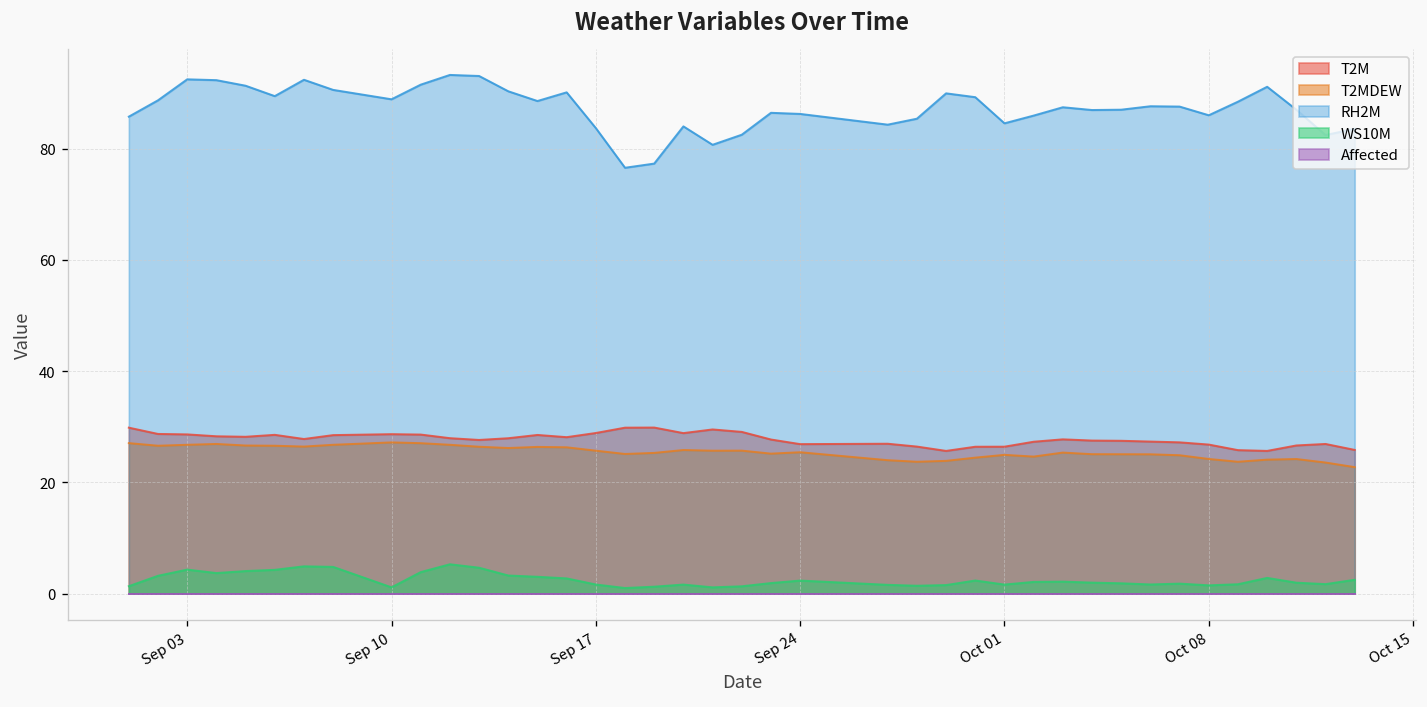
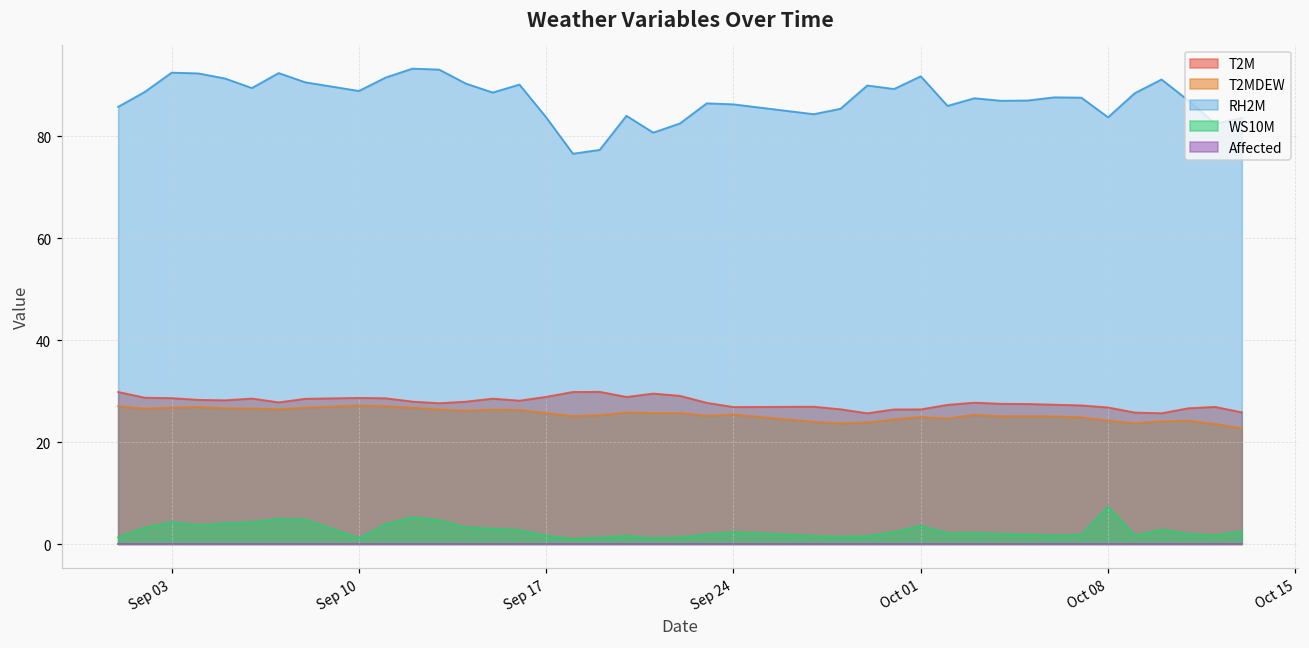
  {
    "RH2M": {
      "Sep 03": 92,
      "Sep 10": 89,
      "Sep 17": 84,
      "Sep 24": 86,
-     "Oct 01": 85,
-     "Oct 08": 86
+     "Oct 01": 92,
+     "Oct 08": 84
    },
    "WS10M": {
      "Sep 03": 4,
      "Sep 10": 1,
      "Sep 17": 2,
      "Sep 24": 2,
-     "Oct 01": 2,
-     "Oct 08": 1
+     "Oct 01": 4,
+     "Oct 08": 7
    },
    "Affected": {
      "Sep 03": 0,
      "Sep 10": 0,
      "Sep 17": 0,
      "Sep 24": 0,
      "Oct 01": 0,
      "Oct 08": 0
    }
  }
